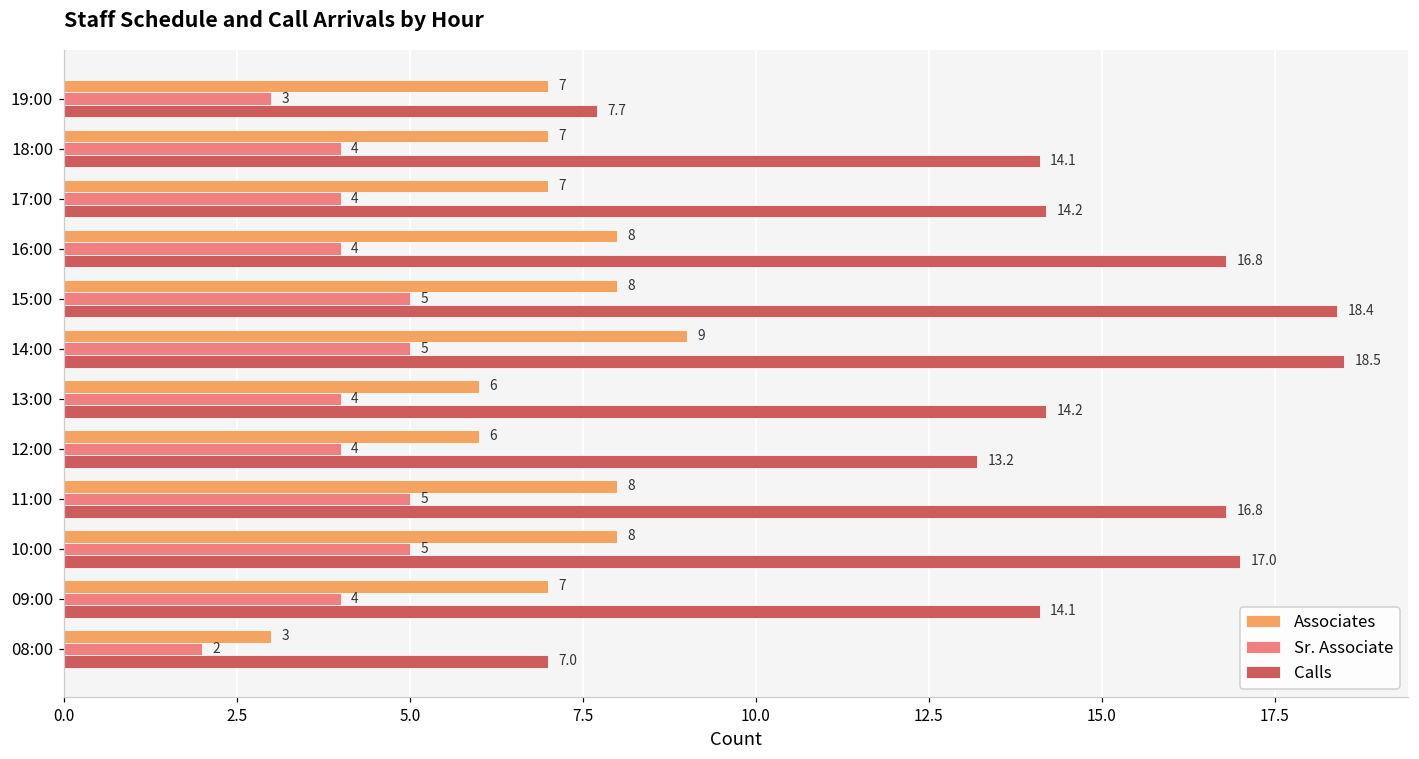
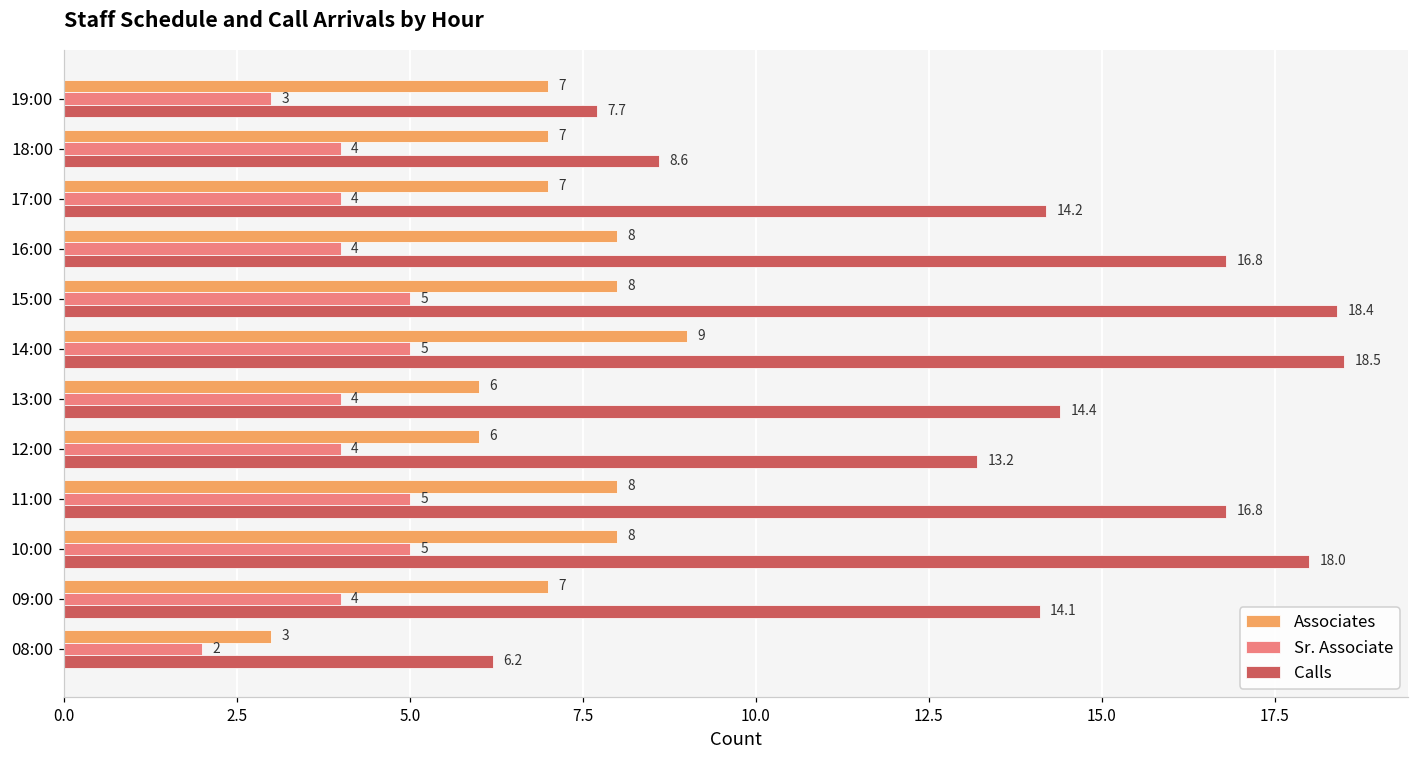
  {
    "Calls": {
      "19:00": 7.7,
-     "18:00": 14.1,
+     "18:00": 8.6,
      "17:00": 14.2,
      "16:00": 16.8,
      "15:00": 18.4,
      "14:00": 18.5,
-     "13:00": 14.2,
+     "13:00": 14.4,
      "12:00": 13.2,
      "11:00": 16.8,
-     "10:00": 17.0,
+     "10:00": 18.0,
      "09:00": 14.1,
-     "08:00": 7.0
+     "08:00": 6.2
    }
  }
